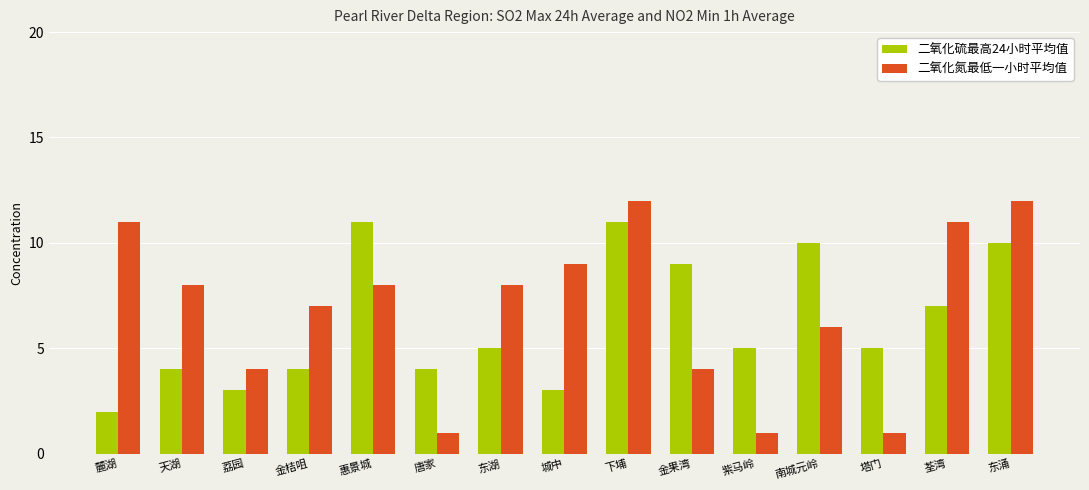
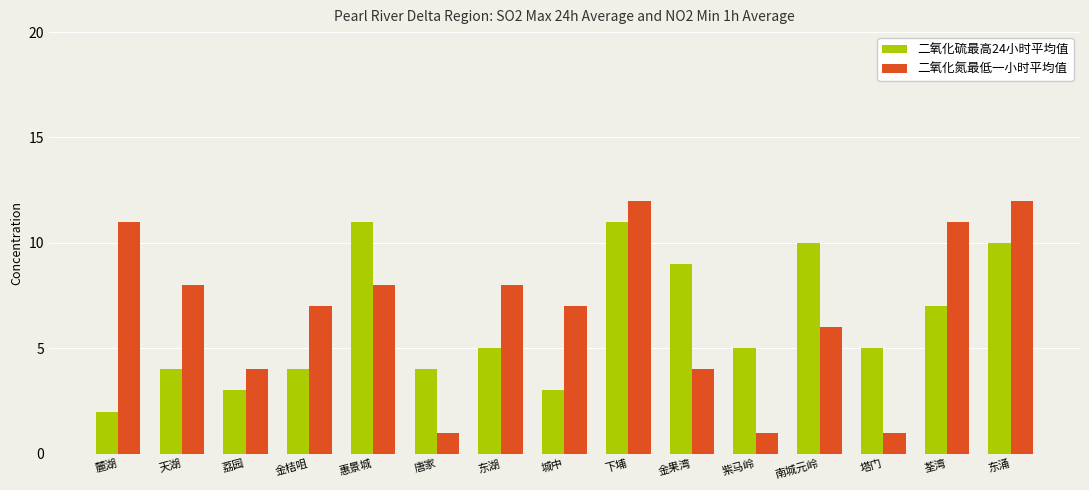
  {
    "二氧化硫最高24小时平均值": {
      "麓湖": 2,
      "天湖": 4,
      "荔园": 3,
      "金桔咀": 4,
      "惠景城": 11,
      "唐家": 4,
      "东湖": 5,
      "城中": 3,
      "下埔": 11,
      "金果湾": 9,
      "紫马岭": 5,
      "南城元岭": 10,
      "塔门": 5,
      "荃湾": 7,
      "东涌": 10
    },
    "二氧化氮最低一小时平均值": {
      "麓湖": 11,
      "天湖": 8,
      "荔园": 4,
      "金桔咀": 7,
      "惠景城": 8,
      "唐家": 1,
      "东湖": 8,
-     "城中": 9,
+     "城中": 7,
      "下埔": 12,
      "金果湾": 4,
      "紫马岭": 1,
      "南城元岭": 6,
      "塔门": 1,
      "荃湾": 11,
      "东涌": 12
    }
  }
